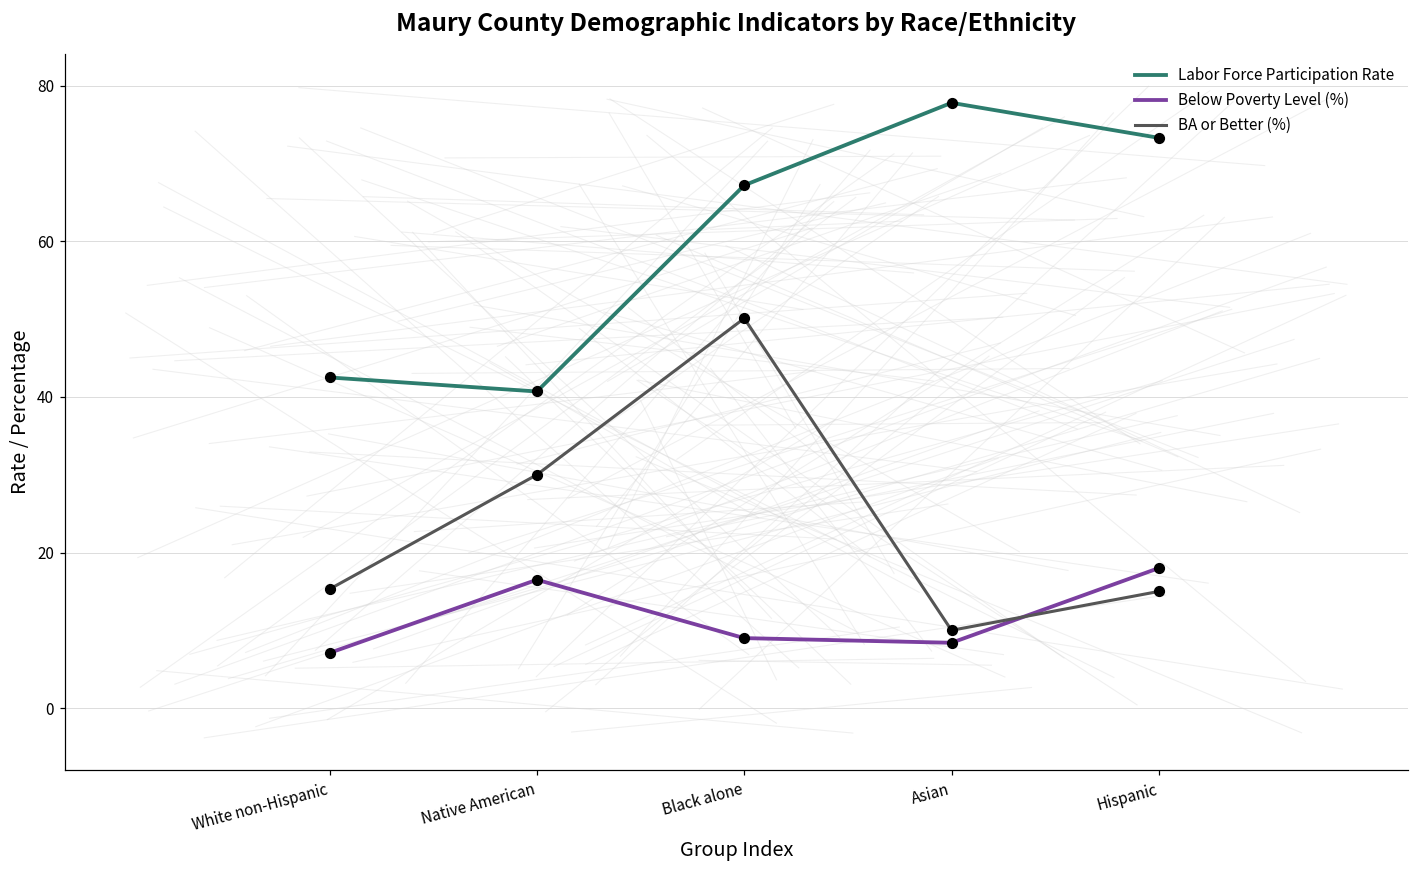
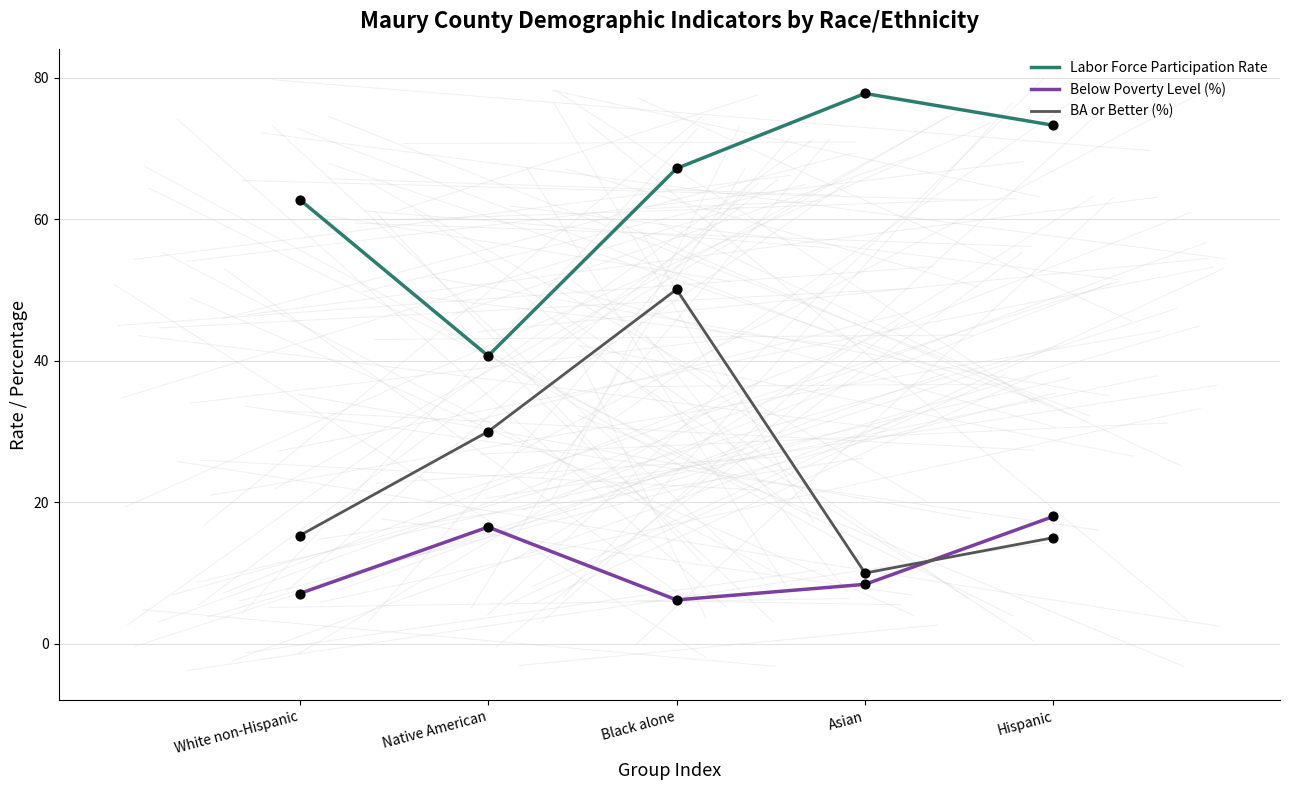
  {
    "Labor Force Participation Rate": {
-     "White non-Hispanic": 43
+     "White non-Hispanic": 63
    },
    "Below Poverty Level (%)": {
-     "Black alone": 9
+     "Black alone": 6
    }
  }
